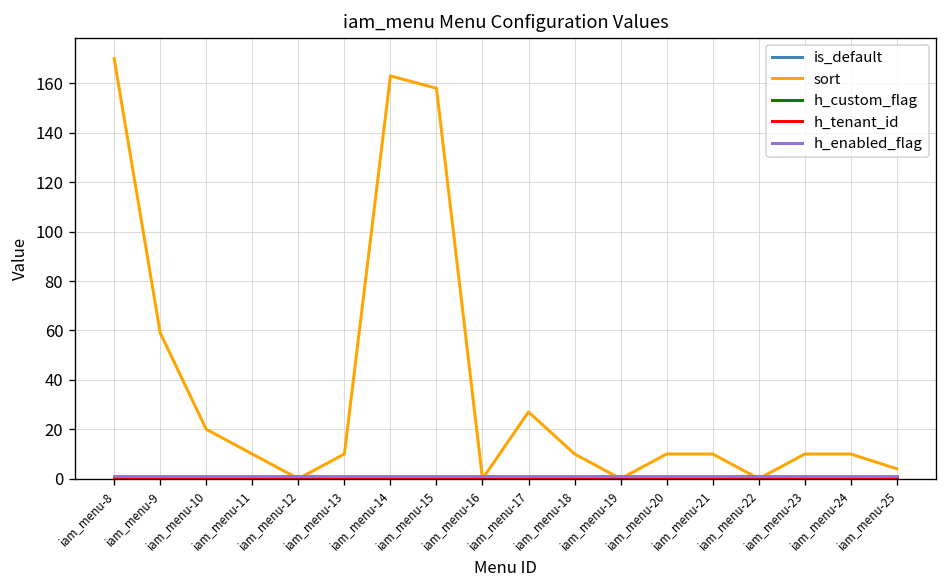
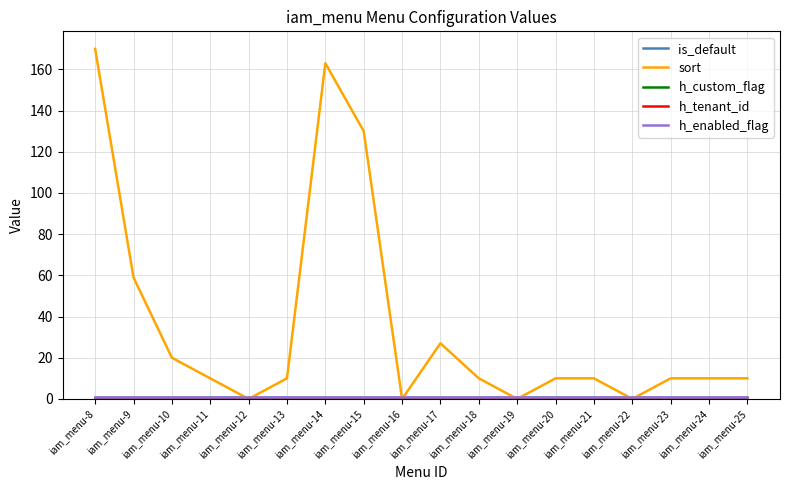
  {
    "sort": {
      "iam_menu-8": 170,
      "iam_menu-9": 59,
      "iam_menu-10": 20,
      "iam_menu-11": 10,
      "iam_menu-13": 10,
      "iam_menu-14": 163,
-     "iam_menu-15": 158,
+     "iam_menu-15": 130,
      "iam_menu-17": 27,
      "iam_menu-18": 10,
      "iam_menu-20": 10,
      "iam_menu-21": 10,
      "iam_menu-23": 10,
      "iam_menu-24": 10,
-     "iam_menu-25": 4
+     "iam_menu-25": 10
    }
  }
